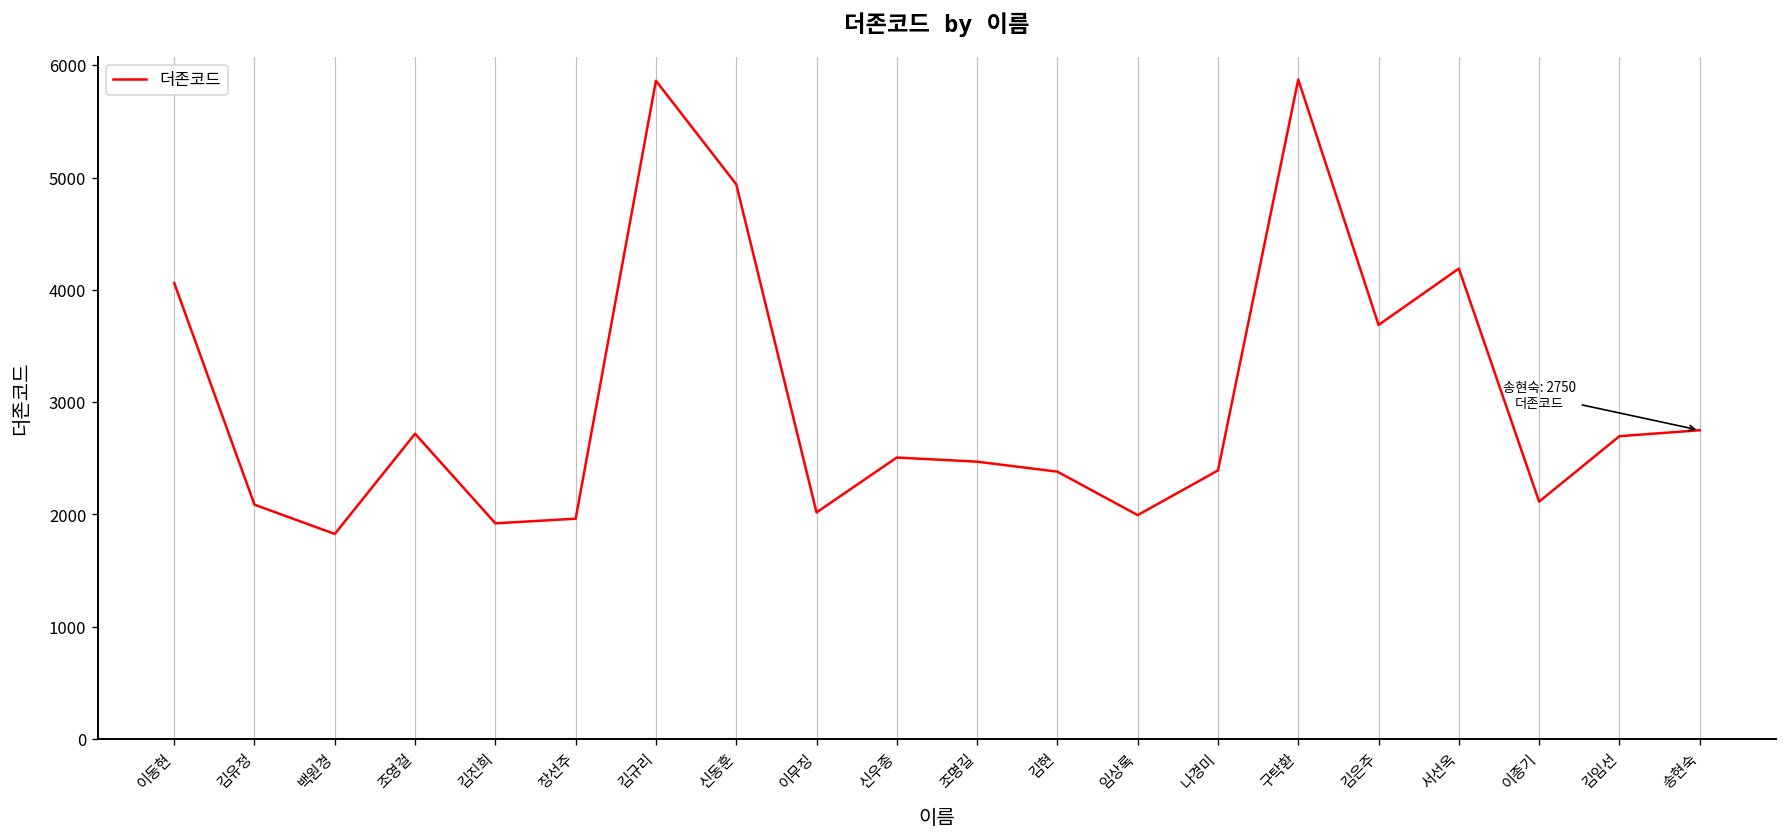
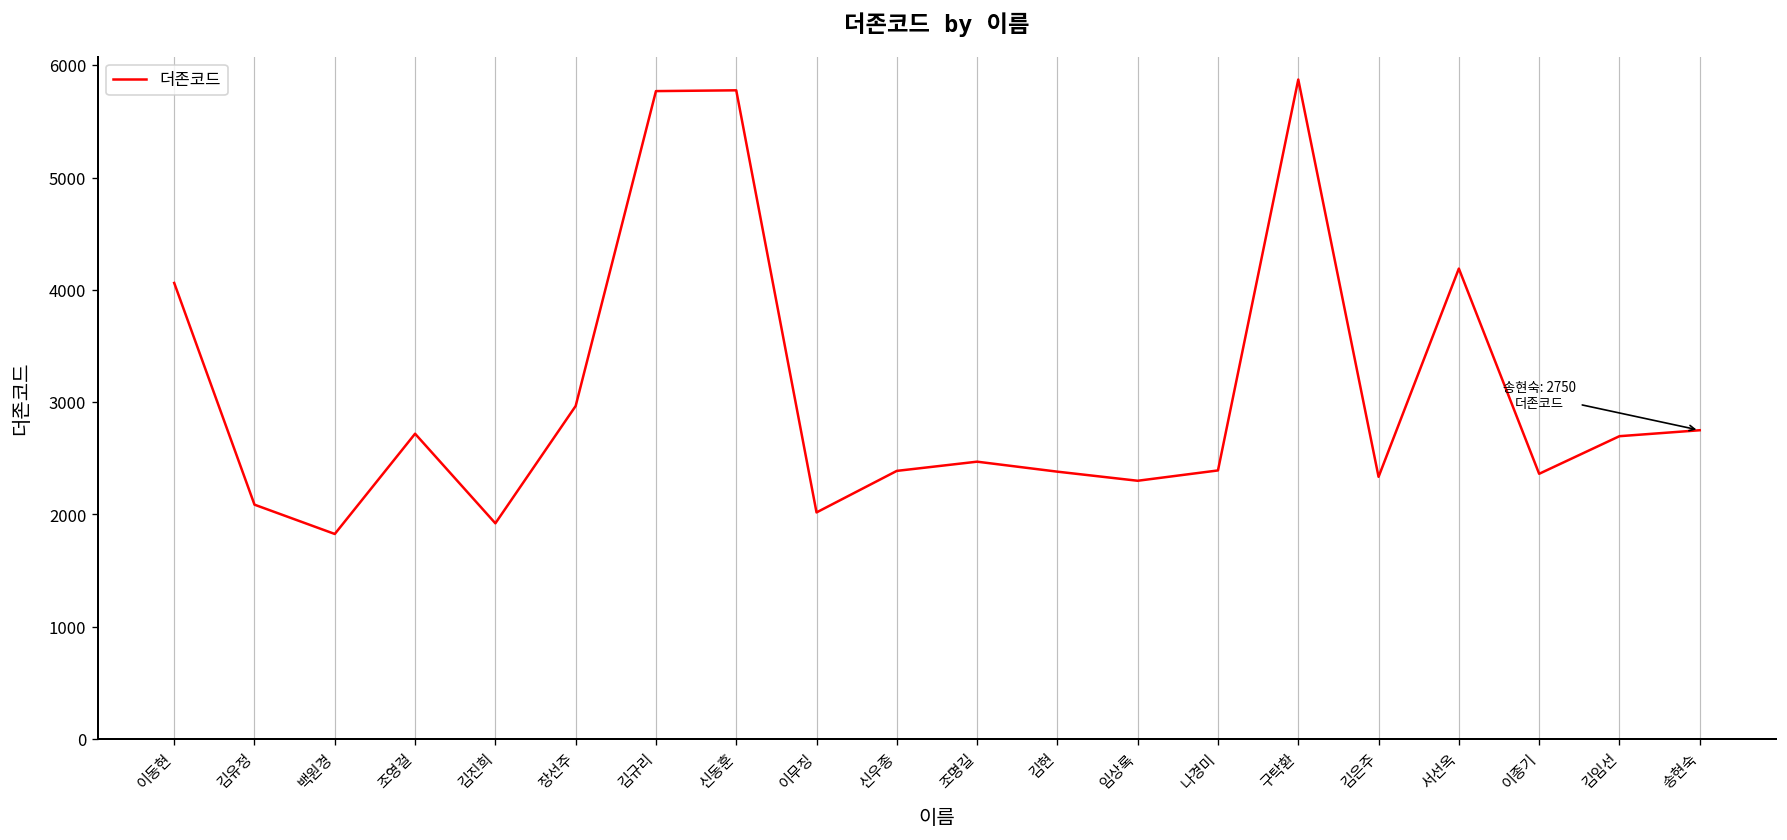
  {
    "이동현": 4100,
    "김유정": 2100,
    "백원경": 1800,
    "조영걸": 2700,
    "김진희": 1900,
-   "장선주": 2000,
-   "김규리": 5900,
-   "신동훈": 4900,
+   "장선주": 3000,
+   "김규리": 5800,
+   "신동훈": 5800,
    "이무징": 2000,
-   "신우종": 2500,
+   "신우종": 2400,
    "조명길": 2500,
    "김현": 2400,
-   "임상록": 2000,
+   "임상록": 2300,
    "나경미": 2400,
    "구탁환": 5900,
-   "김은주": 3700,
+   "김은주": 2300,
    "서선옥": 4200,
-   "이종기": 2100
+   "이종기": 2400
  }
